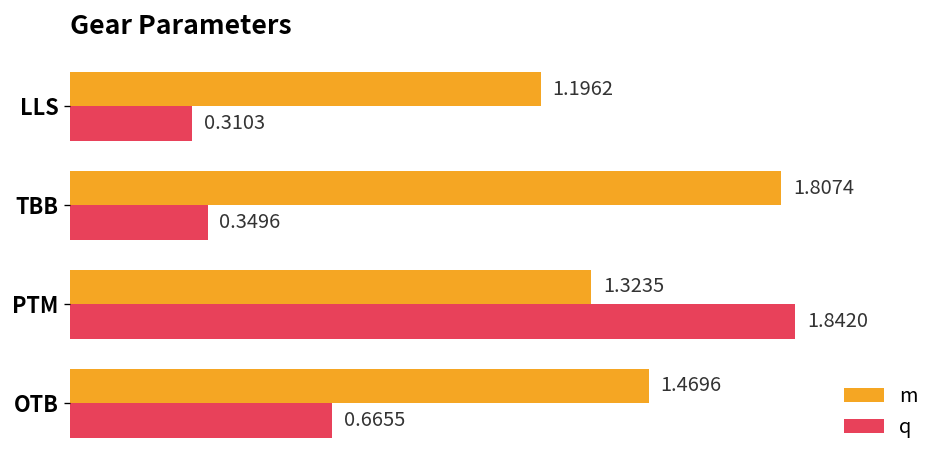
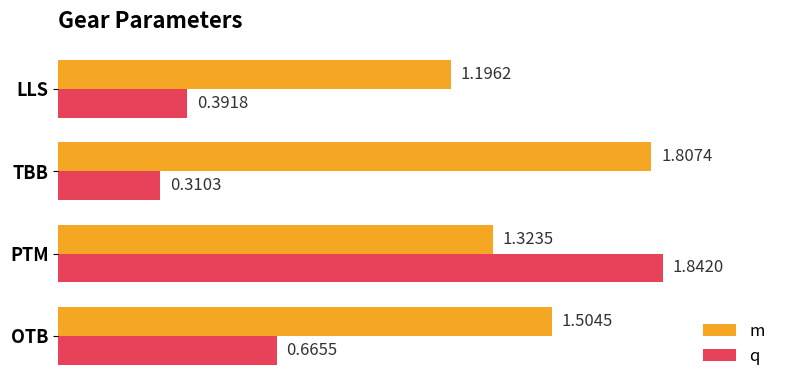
  {
    "m": {
      "LLS": 1.1962,
      "TBB": 1.8074,
      "PTM": 1.3235,
-     "OTB": 1.4696
+     "OTB": 1.5045
    },
    "q": {
-     "LLS": 0.3103,
-     "TBB": 0.3496,
+     "LLS": 0.3918,
+     "TBB": 0.3103,
      "PTM": 1.8420,
      "OTB": 0.6655
    }
  }
